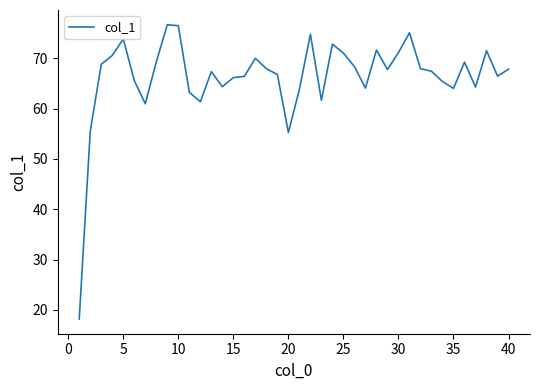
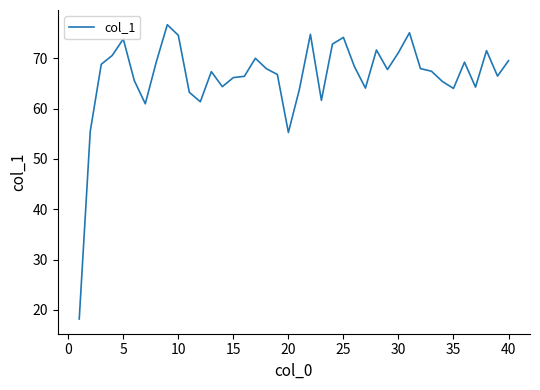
  {
-   "10": 76,
+   "10": 75,
    "15": 66,
    "20": 55,
-   "25": 71,
+   "25": 74,
    "30": 71,
    "35": 64,
-   "40": 68
+   "40": 70
  }
